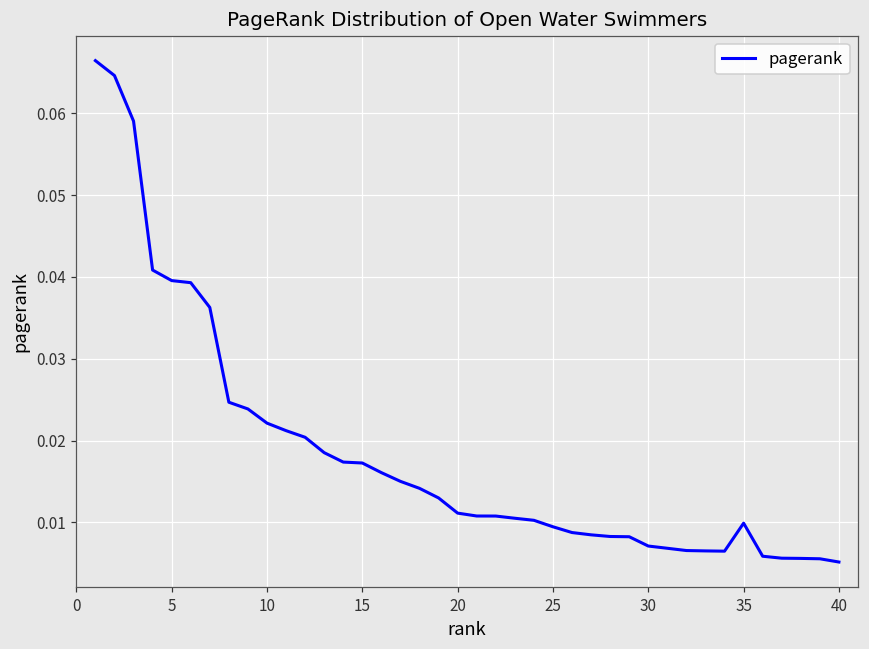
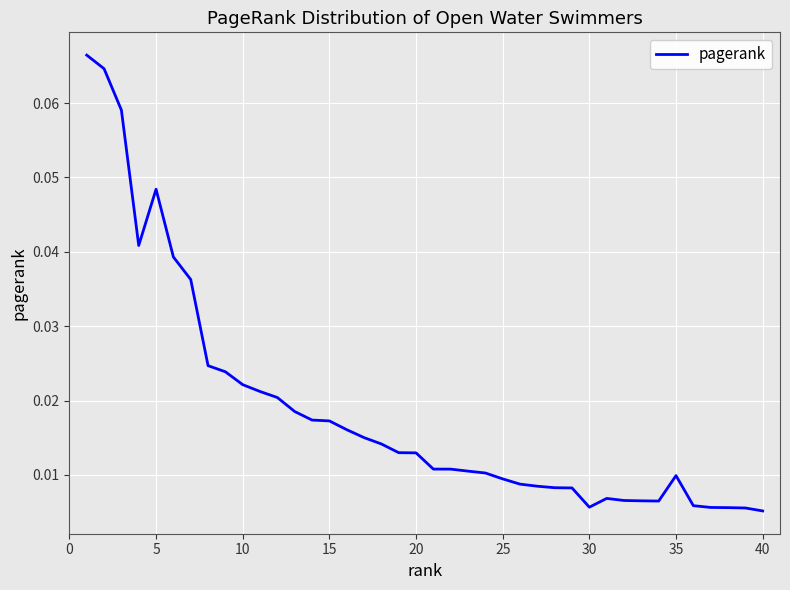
  {
-   "5": 0.040,
+   "5": 0.048,
    "10": 0.022,
    "15": 0.017,
-   "20": 0.011,
+   "20": 0.013,
    "25": 0.009,
-   "30": 0.007,
+   "30": 0.006,
    "35": 0.010,
    "40": 0.005
  }
